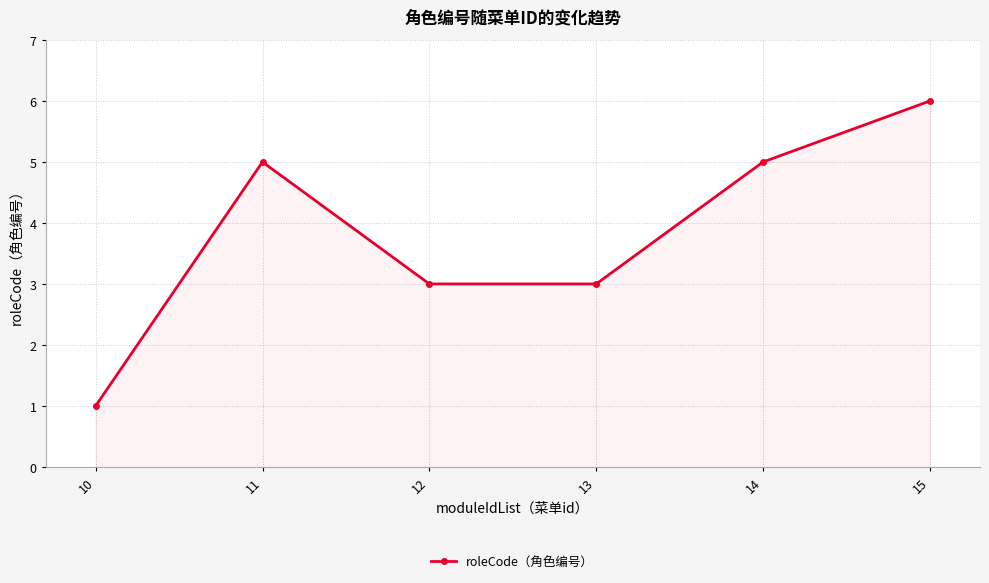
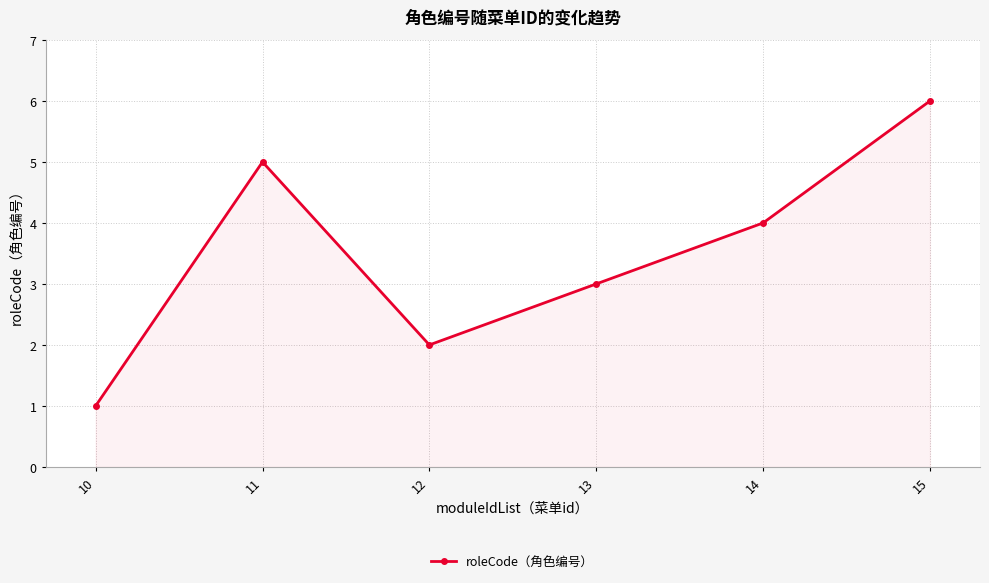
  {
    "10": 1,
    "11": 5,
-   "12": 3,
+   "12": 2,
    "13": 3,
-   "14": 5,
+   "14": 4,
    "15": 6
  }
